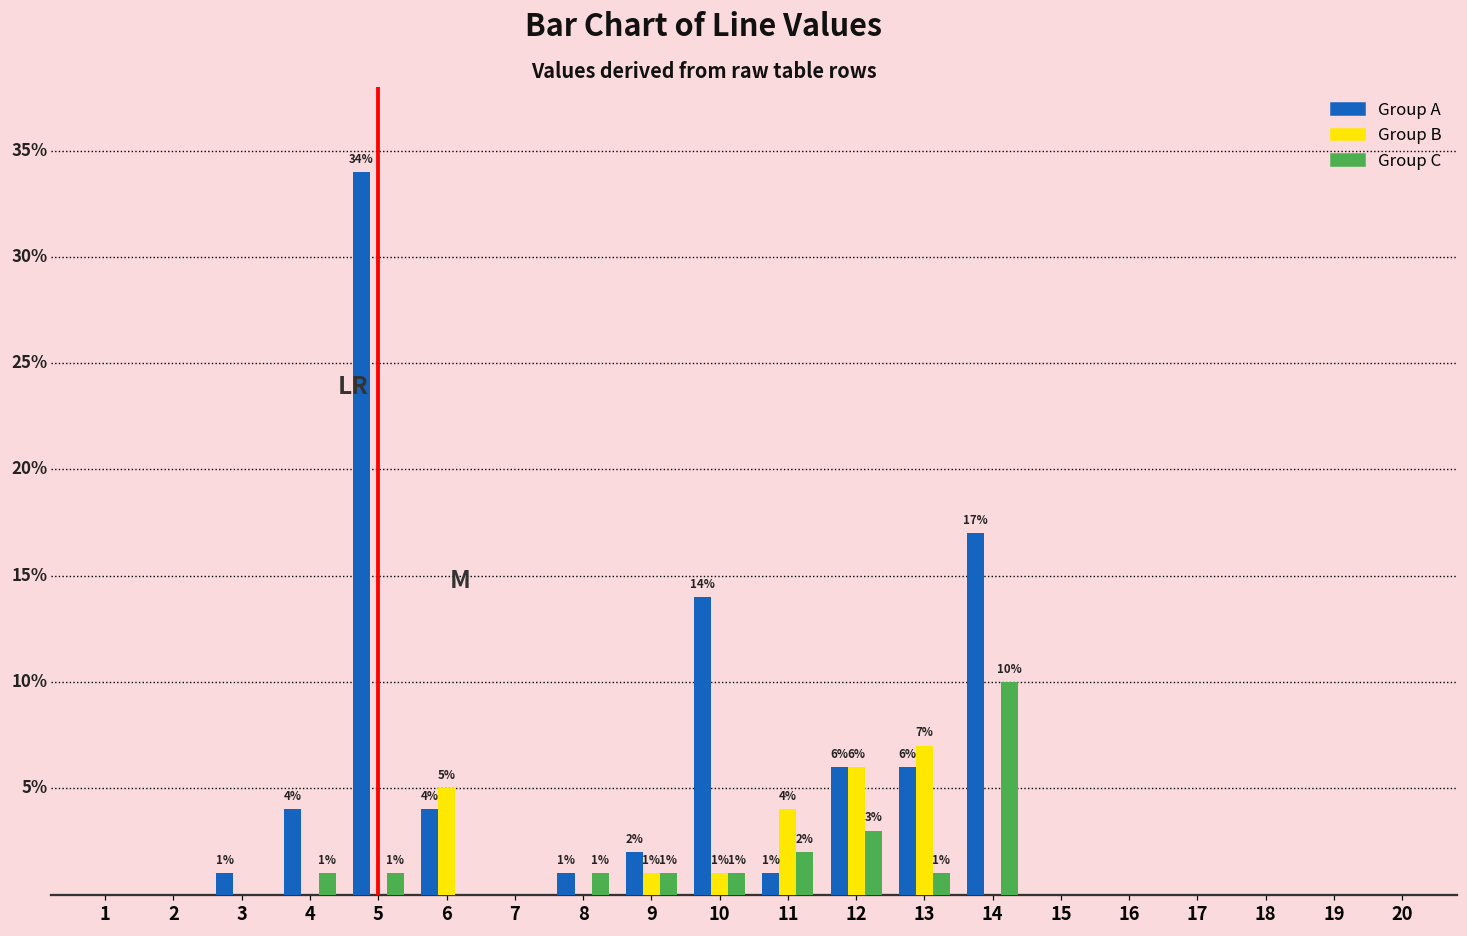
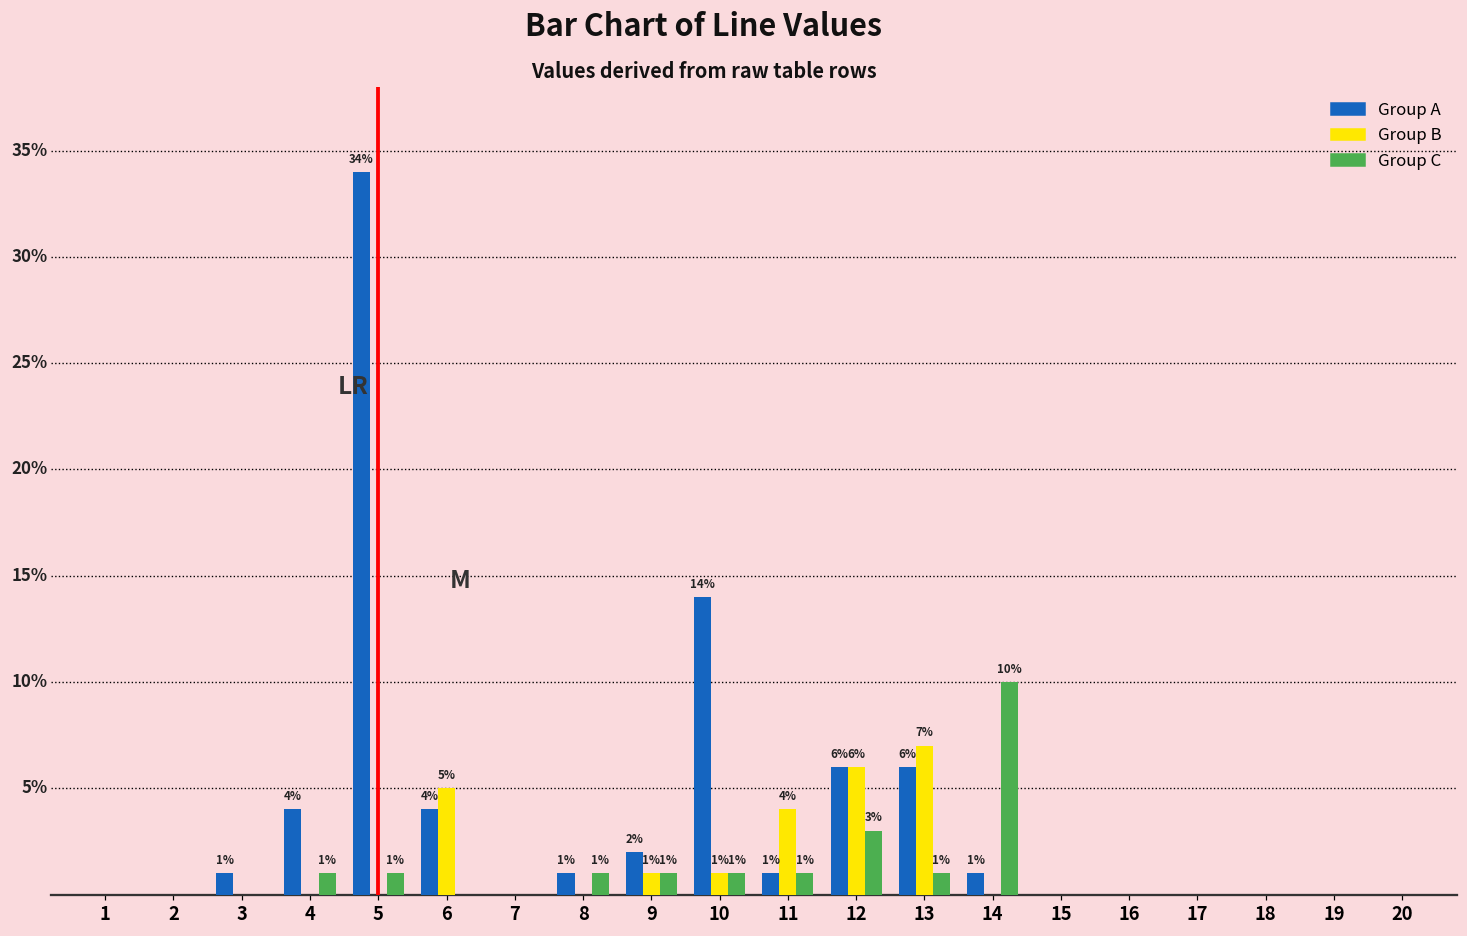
  {
    "Group A": {
      "3": "1%",
      "4": "4%",
      "5": "34%",
      "6": "4%",
      "8": "1%",
      "9": "2%",
      "10": "14%",
      "11": "1%",
      "12": "6%",
      "13": "6%",
-     "14": "17%"
+     "14": "1%"
    },
    "Group B": {
      "6": "5%",
      "9": "1%",
      "10": "1%",
      "11": "4%",
      "12": "6%",
      "13": "7%"
    },
    "Group C": {
      "4": "1%",
      "5": "1%",
      "8": "1%",
      "9": "1%",
      "10": "1%",
-     "11": "2%",
+     "11": "1%",
      "12": "3%",
      "13": "1%",
      "14": "10%"
    }
  }
